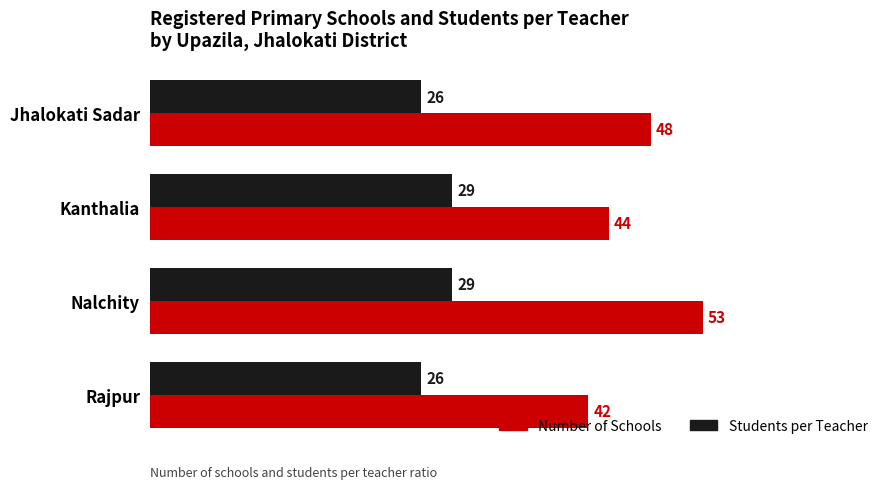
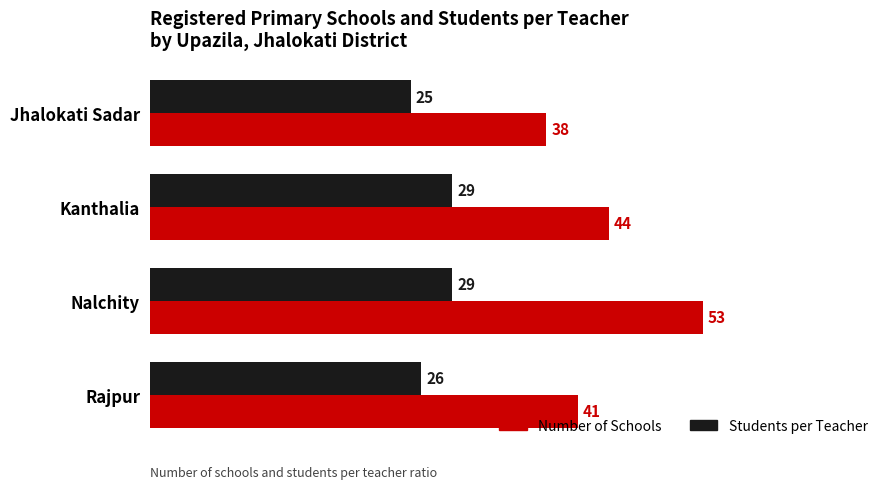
  {
    "Number of Schools": {
-     "Jhalokati Sadar": 48,
+     "Jhalokati Sadar": 38,
      "Kanthalia": 44,
      "Nalchity": 53,
-     "Rajpur": 42
+     "Rajpur": 41
    },
    "Students per Teacher": {
-     "Jhalokati Sadar": 26,
+     "Jhalokati Sadar": 25,
      "Kanthalia": 29,
      "Nalchity": 29,
      "Rajpur": 26
    }
  }
